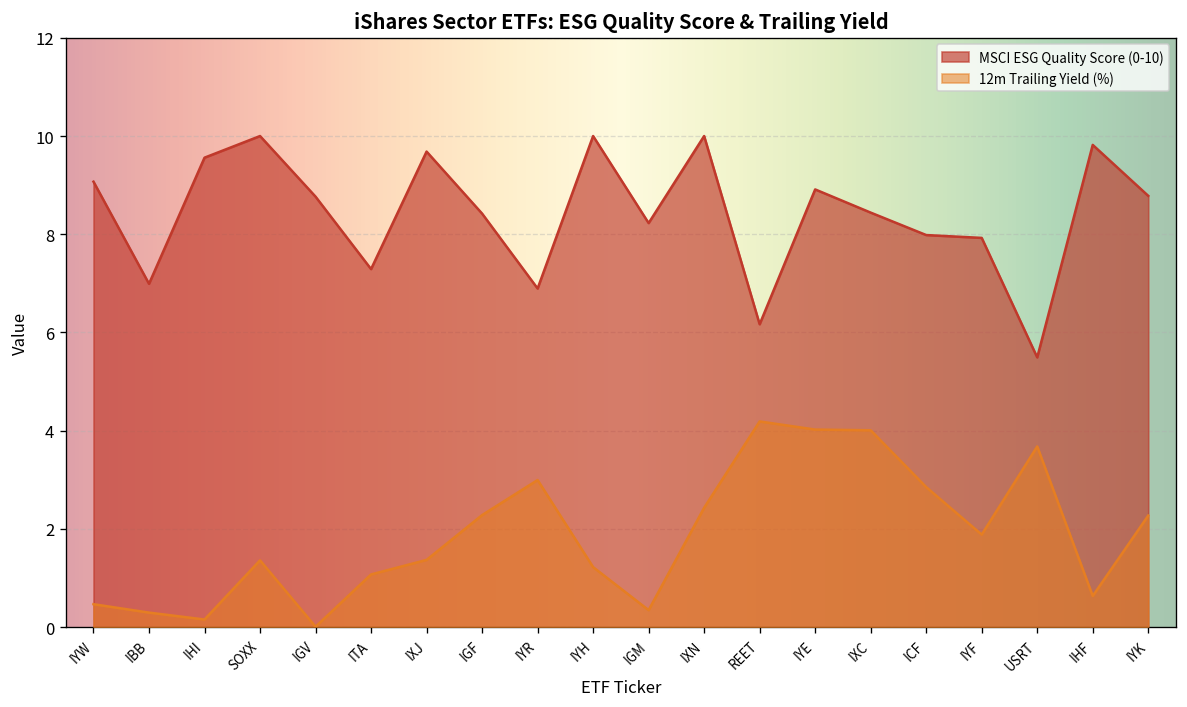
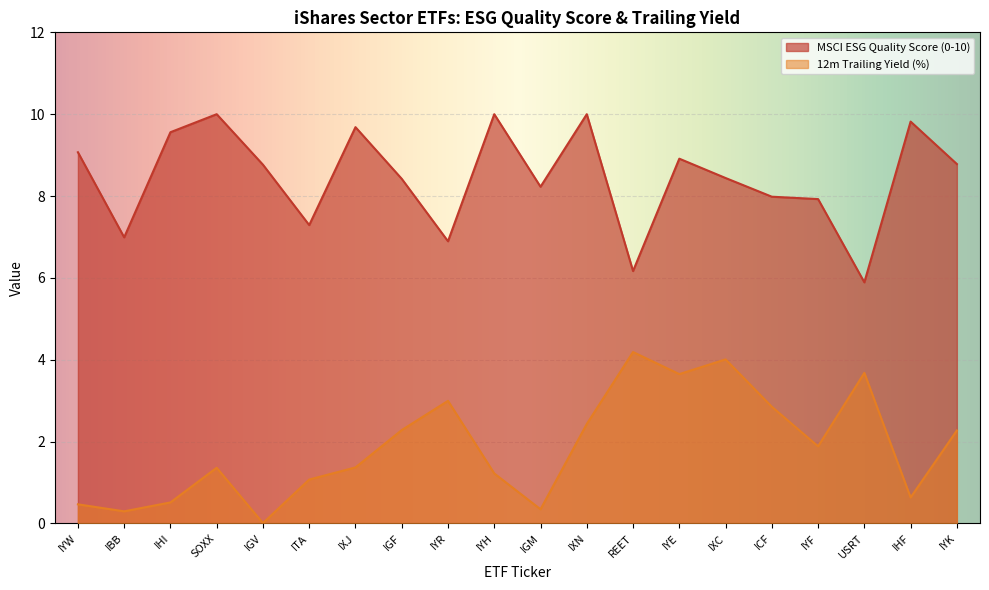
  {
    "MSCI ESG Quality Score (0-10)": {
      "IYW": 9.1,
      "IBB": 7.0,
      "IHI": 9.6,
      "SOXX": 10.0,
      "IGV": 8.8,
      "ITA": 7.3,
      "IXJ": 9.7,
      "IGF": 8.4,
      "IYR": 6.9,
      "IYH": 10.0,
      "IGM": 8.2,
      "IXN": 10.0,
      "REET": 6.2,
      "IYE": 8.9,
      "IXC": 8.4,
      "ICF": 8.0,
      "IYF": 7.9,
-     "USRT": 5.5,
+     "USRT": 5.9,
      "IHF": 9.8,
      "IYK": 8.8
    },
    "12m Trailing Yield (%)": {
      "IYW": 0.5,
      "IBB": 0.3,
-     "IHI": 0.2,
+     "IHI": 0.5,
      "SOXX": 1.4,
      "IGV": 0.0,
      "ITA": 1.1,
      "IXJ": 1.4,
      "IGF": 2.3,
      "IYR": 3.0,
      "IYH": 1.2,
      "IGM": 0.3,
      "IXN": 2.4,
      "REET": 4.2,
-     "IYE": 4.0,
+     "IYE": 3.6,
      "IXC": 4.0,
      "ICF": 2.9,
      "IYF": 1.9,
      "USRT": 3.7,
      "IHF": 0.6,
      "IYK": 2.3
    }
  }
